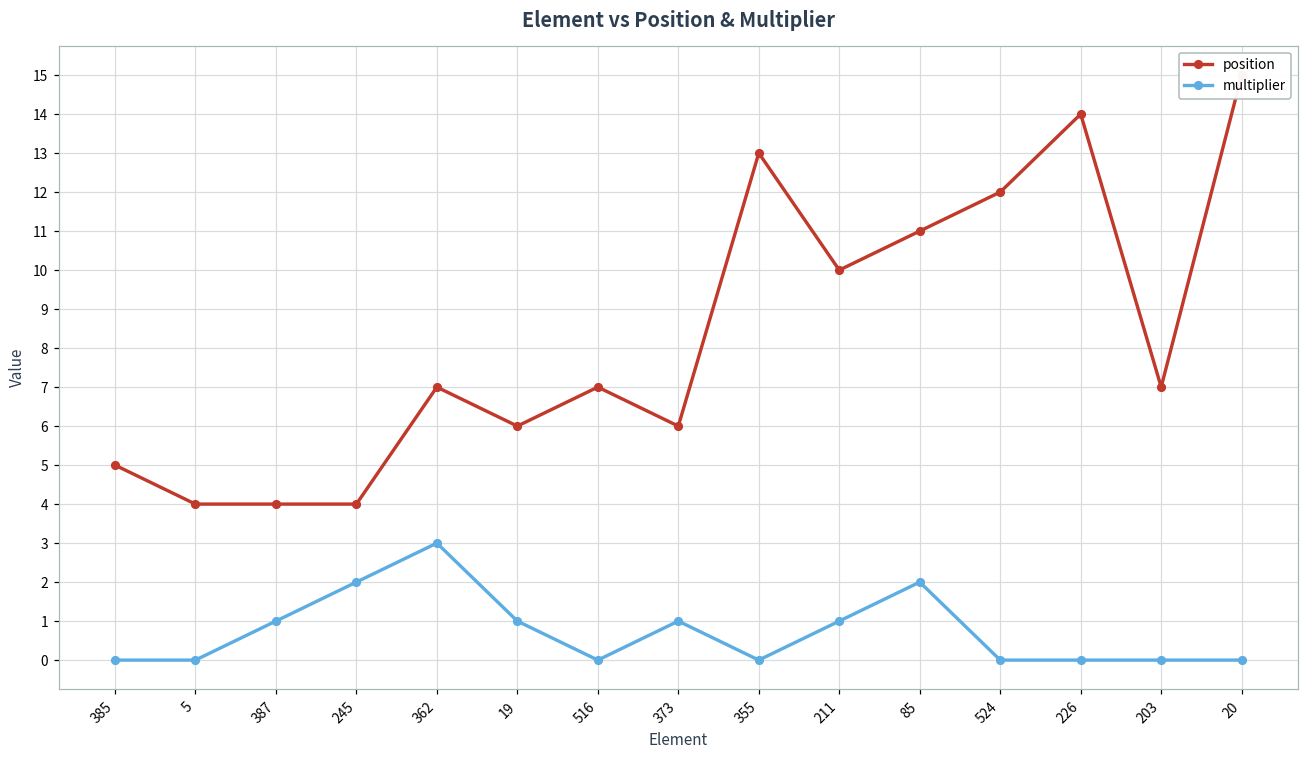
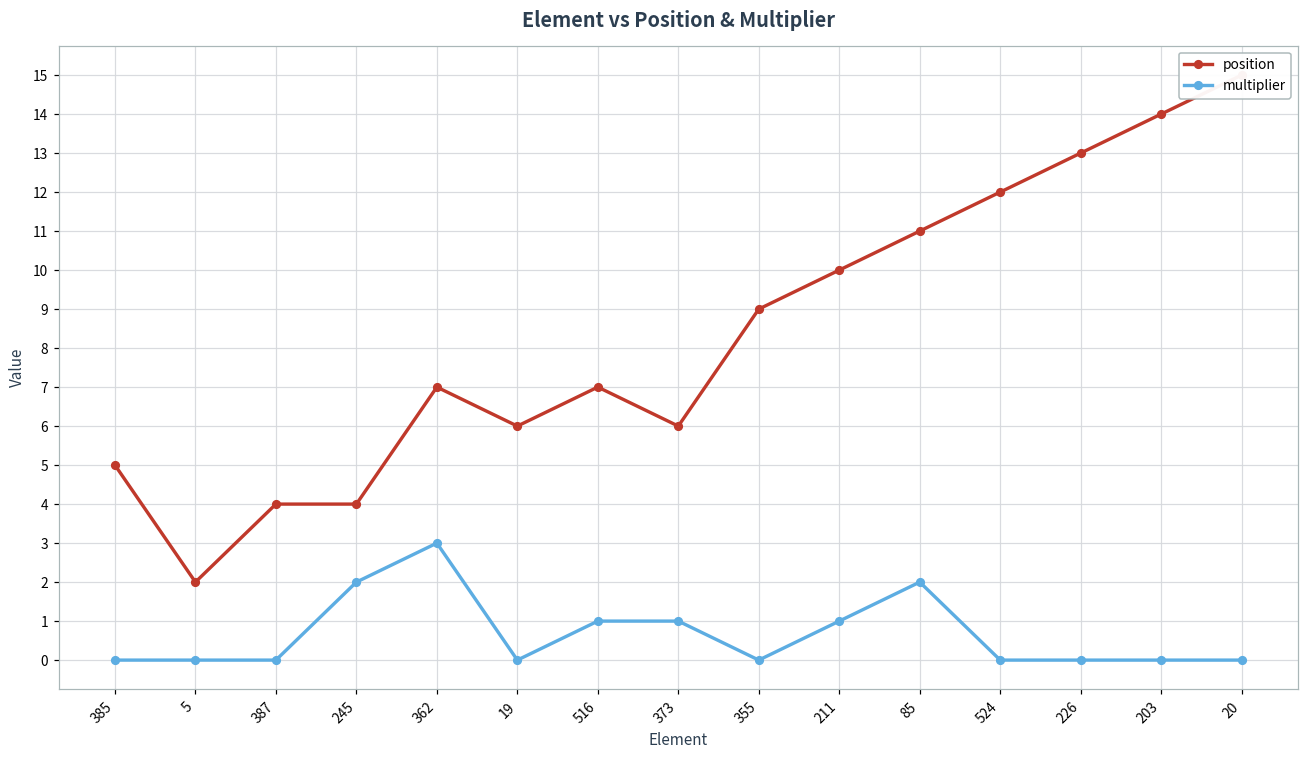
  {
    "position": {
      "385": 5,
-     "5": 4,
+     "5": 2,
      "387": 4,
      "245": 4,
      "362": 7,
      "19": 6,
      "516": 7,
      "373": 6,
-     "355": 13,
+     "355": 9,
      "211": 10,
      "85": 11,
      "524": 12,
-     "226": 14,
-     "203": 7
+     "226": 13,
+     "203": 14
    },
    "multiplier": {
      "385": 0,
      "5": 0,
-     "387": 1,
+     "387": 0,
      "245": 2,
      "362": 3,
-     "19": 1,
-     "516": 0,
+     "19": 0,
+     "516": 1,
      "373": 1,
      "355": 0,
      "211": 1,
      "85": 2,
      "524": 0,
      "226": 0,
      "203": 0,
      "20": 0
    }
  }
